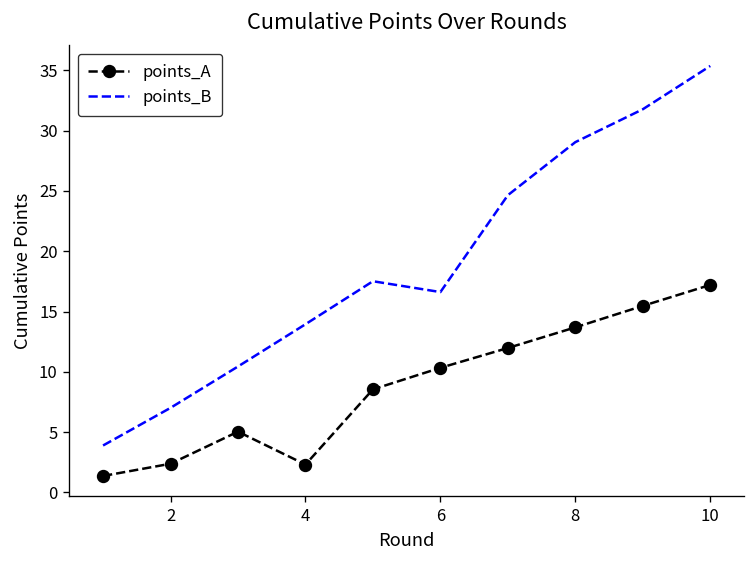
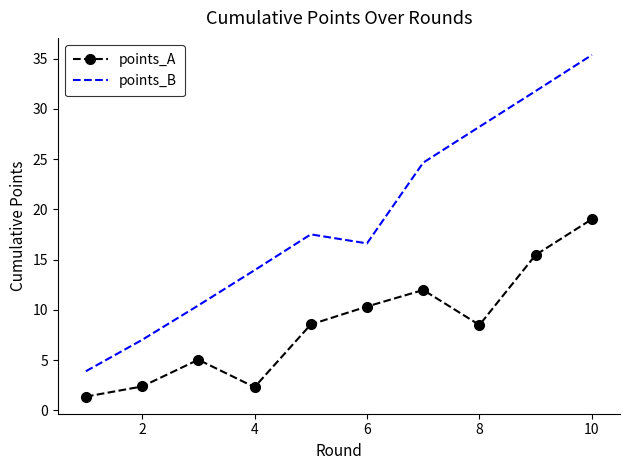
  {
    "points_A": {
      "2": 2.4,
      "4": 2.3,
      "6": 10.3,
-     "8": 13.7,
-     "10": 17.2
+     "8": 8.5,
+     "10": 19.0
    },
    "points_B": {
      "2": 7.0,
      "4": 13.9,
      "6": 16.6,
-     "8": 29.0,
+     "8": 28.2,
      "10": 35.4
    }
  }
